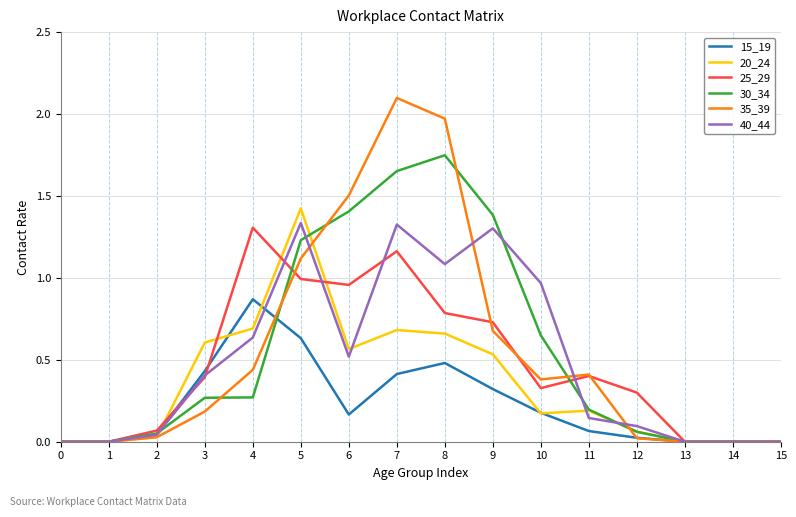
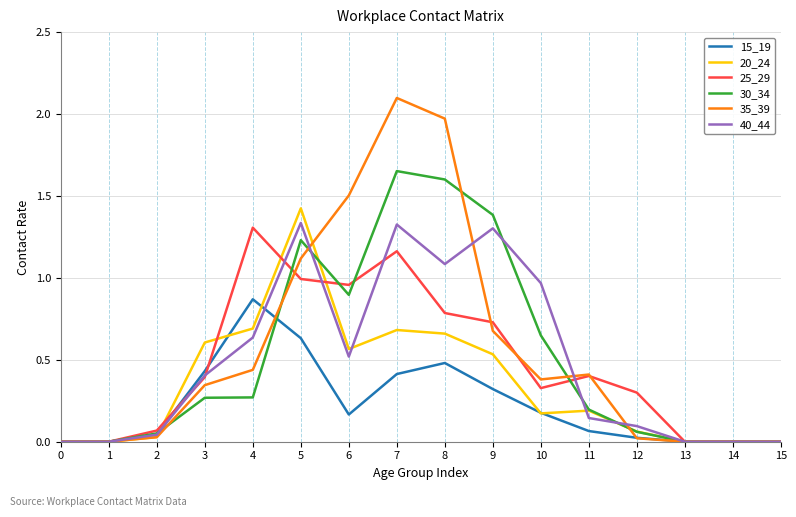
  {
    "15_19": {
      "3": 0.43,
      "4": 0.87,
      "5": 0.63,
      "6": 0.17,
      "7": 0.41,
      "8": 0.48,
      "9": 0.32,
      "11": 0.07
    },
    "20_24": {
      "3": 0.61,
      "4": 0.69,
      "5": 1.42,
      "6": 0.57,
      "7": 0.68,
      "8": 0.66,
      "9": 0.53
    },
    "25_29": {
      "2": 0.07,
      "4": 1.31,
      "5": 0.99,
      "6": 0.96,
      "7": 1.16,
      "8": 0.79,
      "9": 0.73,
      "10": 0.33,
      "12": 0.30
    },
    "30_34": {
      "3": 0.27,
      "4": 0.27,
      "5": 1.23,
-     "6": 1.41,
+     "6": 0.90,
      "7": 1.65,
-     "8": 1.75,
+     "8": 1.60,
      "9": 1.38,
      "10": 0.65
    },
    "35_39": {
-     "3": 0.18,
+     "3": 0.35,
      "4": 0.44,
      "5": 1.12,
      "6": 1.50,
      "7": 2.10,
      "8": 1.97,
      "9": 0.68,
      "10": 0.38
    },
    "40_44": {
      "4": 0.64,
      "5": 1.34,
      "6": 0.52,
      "7": 1.33,
      "8": 1.08,
      "9": 1.30,
      "10": 0.97,
      "11": 0.14,
      "12": 0.10
    }
  }
